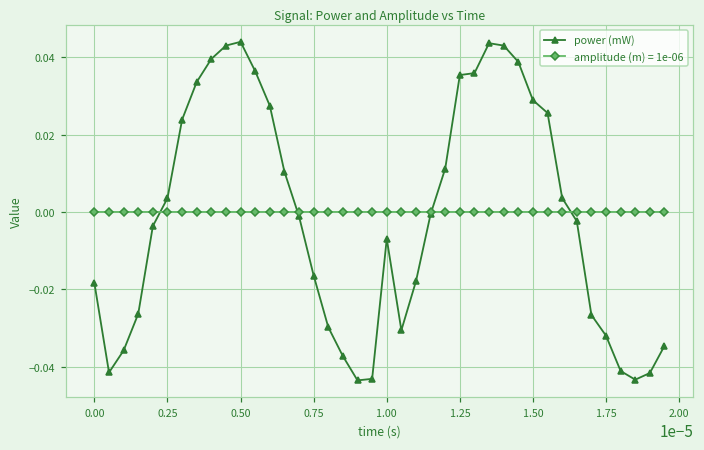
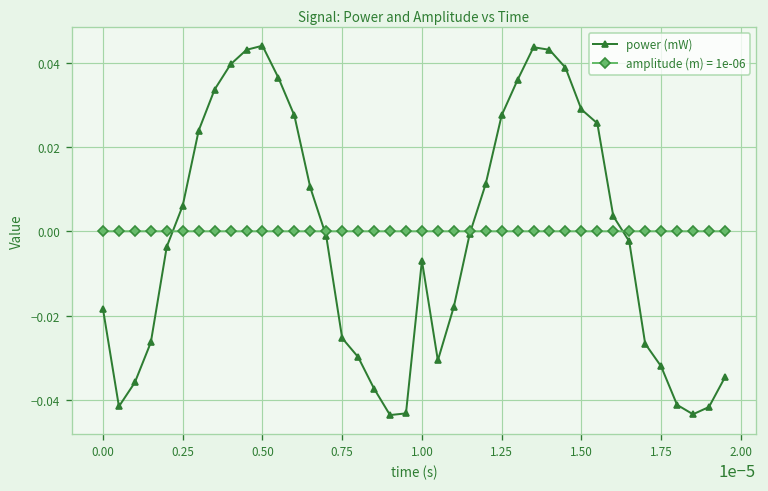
  {
    "power (mW)": {
      "0.00": -0.018,
-     "0.25": 0.004,
+     "0.25": 0.006,
      "0.50": 0.044,
-     "0.75": -0.016,
+     "0.75": -0.025,
      "1.00": -0.007,
-     "1.25": 0.035,
+     "1.25": 0.027,
      "1.50": 0.029,
      "1.75": -0.032
    },
    "amplitude (m) = 1e-06": {
      "0.00": 0.000,
      "0.25": 0.000,
      "0.50": 0.000,
      "0.75": 0.000,
      "1.00": 0.000,
      "1.25": 0.000,
      "1.50": 0.000,
      "1.75": 0.000
    }
  }
